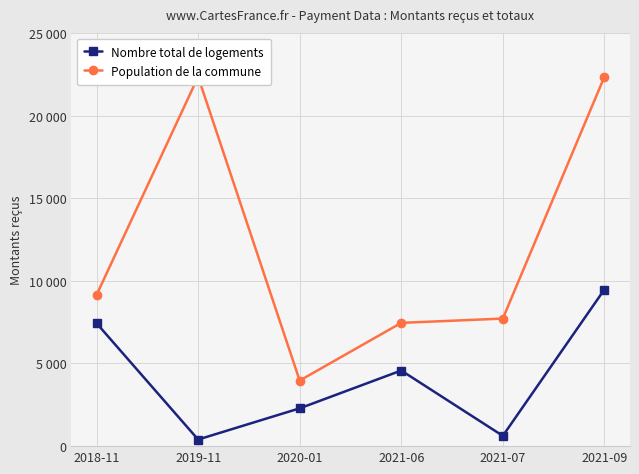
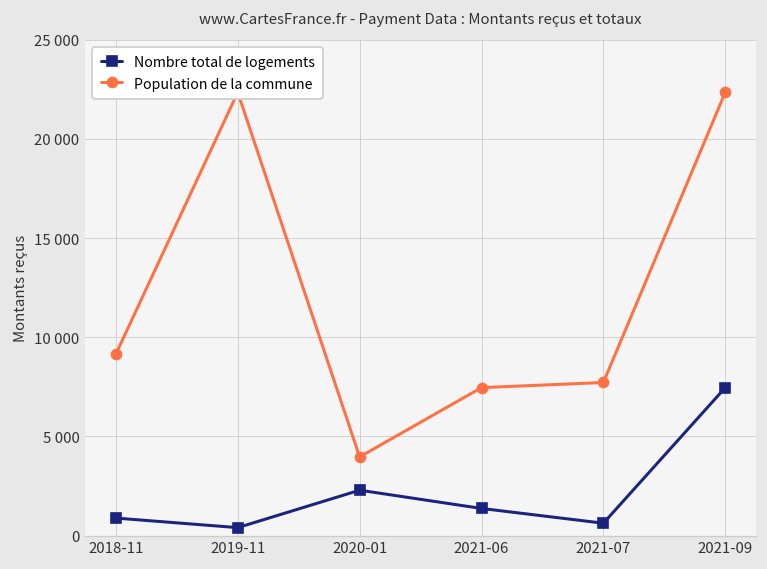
  {
    "Nombre total de logements": {
-     "2018-11": 7400,
+     "2018-11": 900,
      "2019-11": 400,
      "2020-01": 2300,
-     "2021-06": 4600,
+     "2021-06": 1400,
      "2021-07": 600,
-     "2021-09": 9500
+     "2021-09": 7500
    },
    "Population de la commune": {
      "2018-11": 9100,
      "2020-01": 4000,
      "2021-06": 7500,
      "2021-07": 7700,
      "2021-09": 22300
    }
  }
